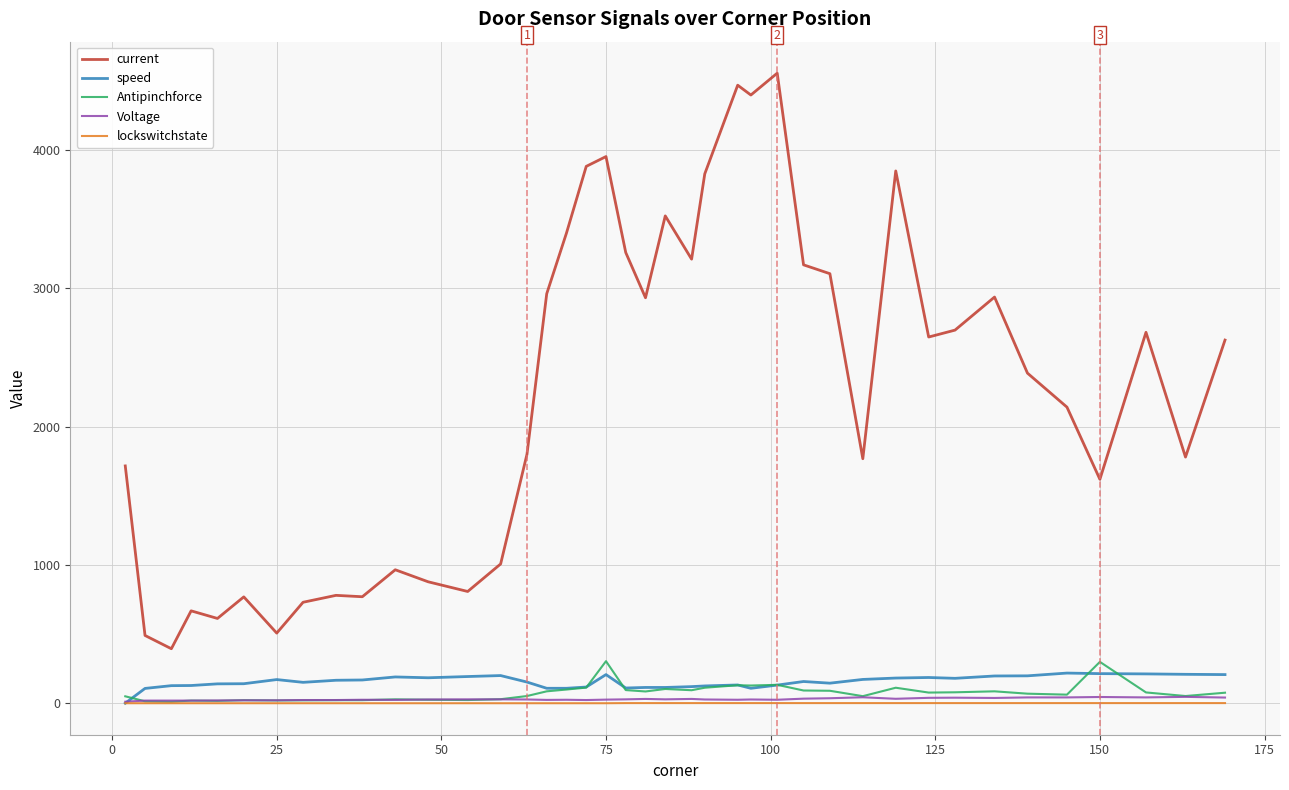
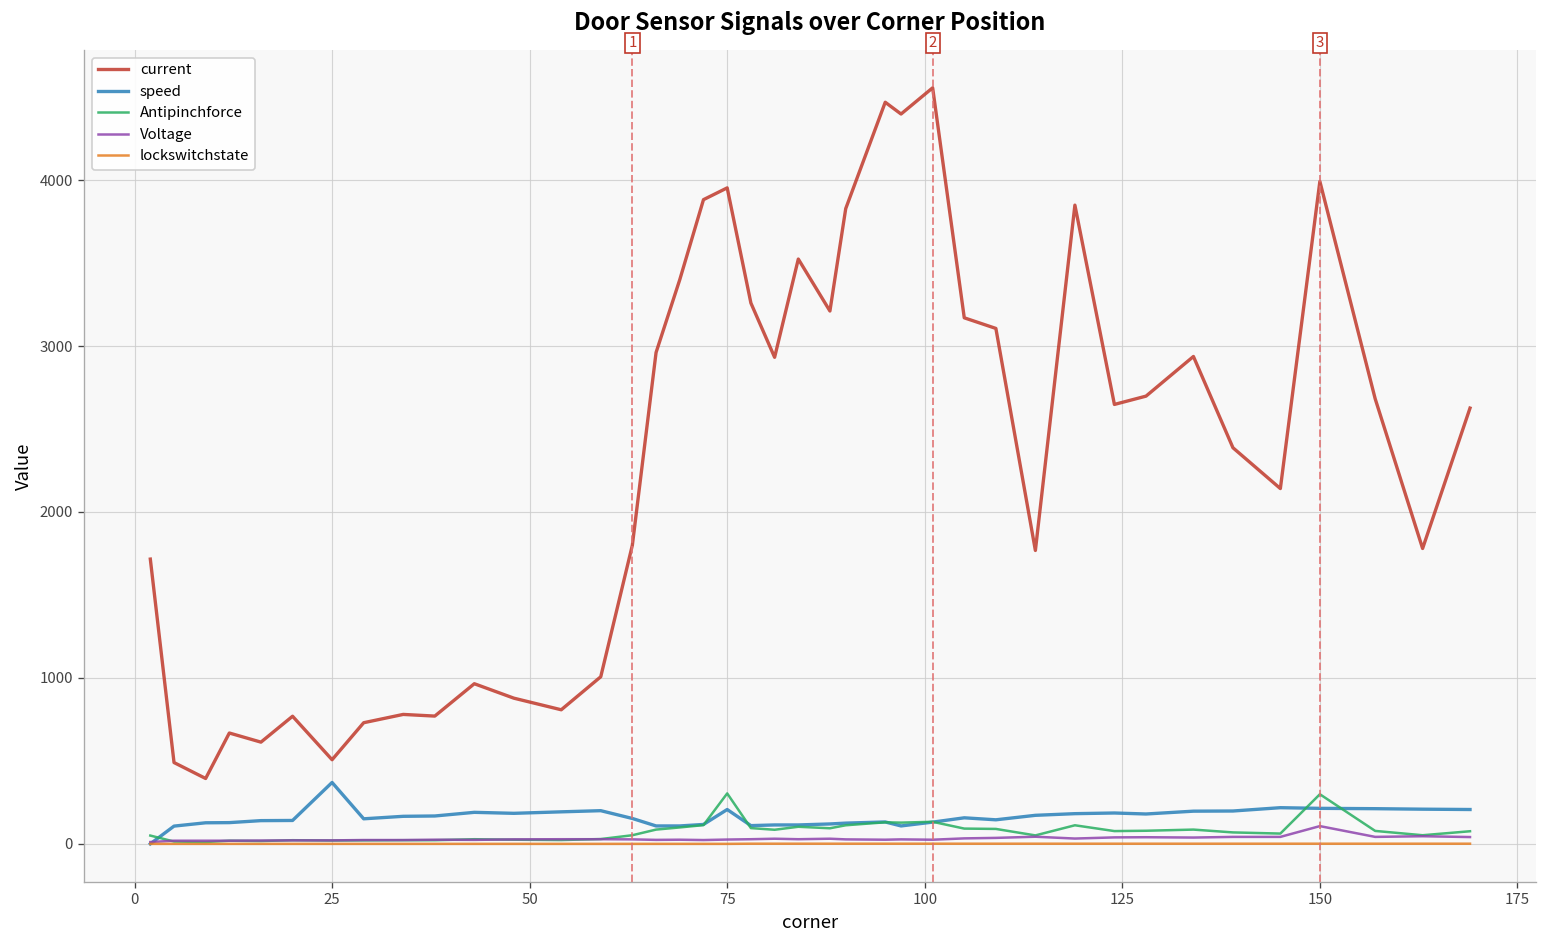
  {
    "current": {
      "25": 510,
      "75": 3950,
-     "150": 1620
+     "150": 3990
    },
    "speed": {
-     "25": 170,
+     "25": 370,
      "75": 210,
      "150": 210
    },
    "Antipinchforce": {
      "75": 300,
      "150": 300
    },
    "Voltage": {
      "75": 30,
-     "150": 50
+     "150": 110
    },
    "lockswitchstate": {
      "25": 0,
      "75": 0,
      "150": 0
    }
  }
